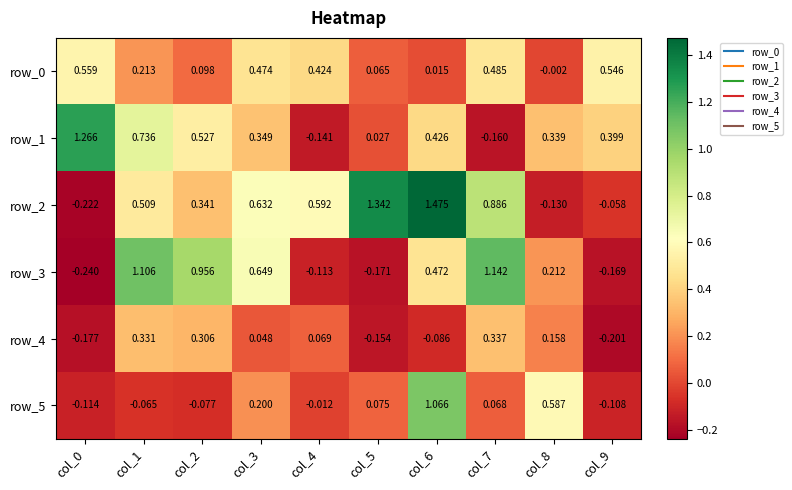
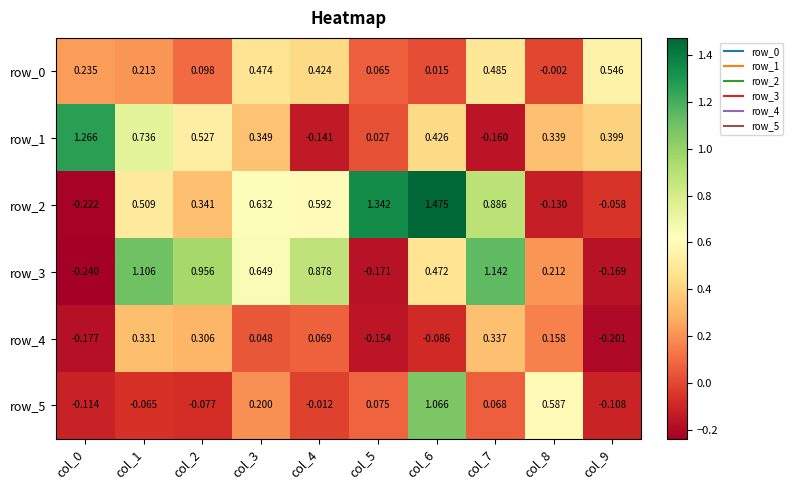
  {
    "row_0": {
-     "col_0": 0.559,
+     "col_0": 0.235,
      "col_1": 0.213,
      "col_2": 0.098,
      "col_3": 0.474,
      "col_4": 0.424,
      "col_5": 0.065,
      "col_6": 0.015,
      "col_7": 0.485,
      "col_8": -0.002,
      "col_9": 0.546
    },
    "row_1": {
      "col_0": 1.266,
      "col_1": 0.736,
      "col_2": 0.527,
      "col_3": 0.349,
      "col_4": -0.141,
      "col_5": 0.027,
      "col_6": 0.426,
      "col_7": -0.160,
      "col_8": 0.339,
      "col_9": 0.399
    },
    "row_2": {
      "col_0": -0.222,
      "col_1": 0.509,
      "col_2": 0.341,
      "col_3": 0.632,
      "col_4": 0.592,
      "col_5": 1.342,
      "col_6": 1.475,
      "col_7": 0.886,
      "col_8": -0.130,
      "col_9": -0.058
    },
    "row_3": {
      "col_0": -0.240,
      "col_1": 1.106,
      "col_2": 0.956,
      "col_3": 0.649,
-     "col_4": -0.113,
+     "col_4": 0.878,
      "col_5": -0.171,
      "col_6": 0.472,
      "col_7": 1.142,
      "col_8": 0.212,
      "col_9": -0.169
    },
    "row_4": {
      "col_0": -0.177,
      "col_1": 0.331,
      "col_2": 0.306,
      "col_3": 0.048,
      "col_4": 0.069,
      "col_5": -0.154,
      "col_6": -0.086,
      "col_7": 0.337,
      "col_8": 0.158,
      "col_9": -0.201
    },
    "row_5": {
      "col_0": -0.114,
      "col_1": -0.065,
      "col_2": -0.077,
      "col_3": 0.200,
      "col_4": -0.012,
      "col_5": 0.075,
      "col_6": 1.066,
      "col_7": 0.068,
      "col_8": 0.587,
      "col_9": -0.108
    }
  }
